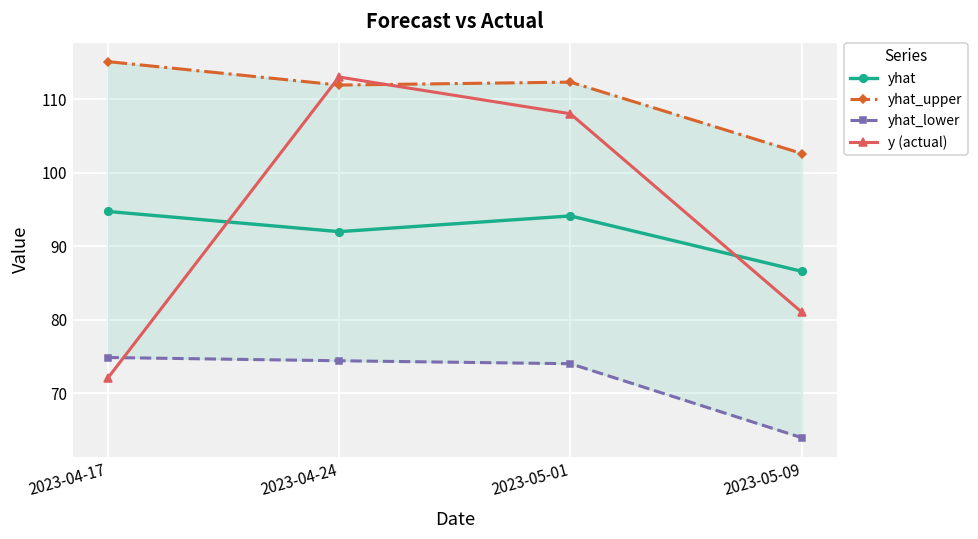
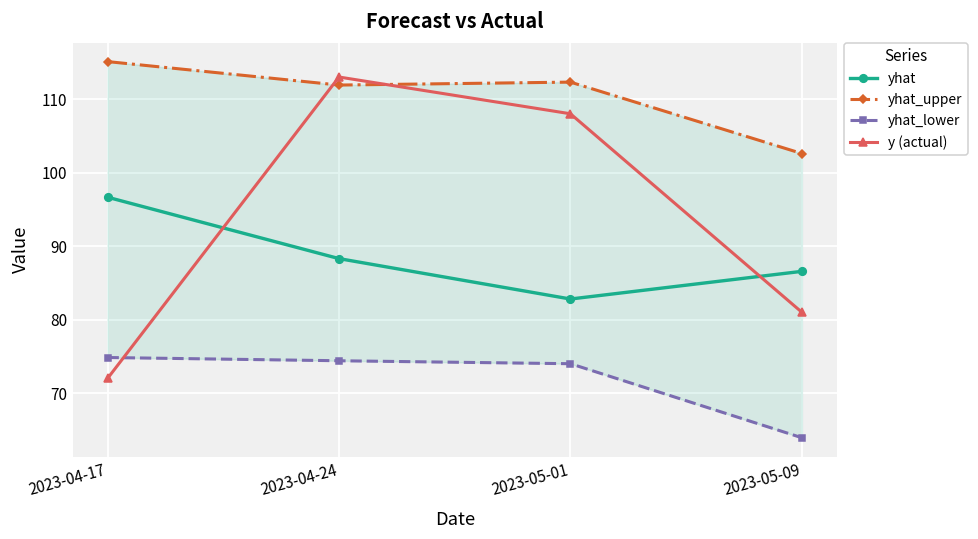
  {
    "yhat": {
-     "2023-04-17": 95,
-     "2023-04-24": 92,
-     "2023-05-01": 94,
+     "2023-04-17": 97,
+     "2023-04-24": 88,
+     "2023-05-01": 83,
      "2023-05-09": 87
    },
    "yhat_lower": {
      "2023-04-17": 75,
      "2023-04-24": 74,
      "2023-05-01": 74,
      "2023-05-09": 64
    }
  }
